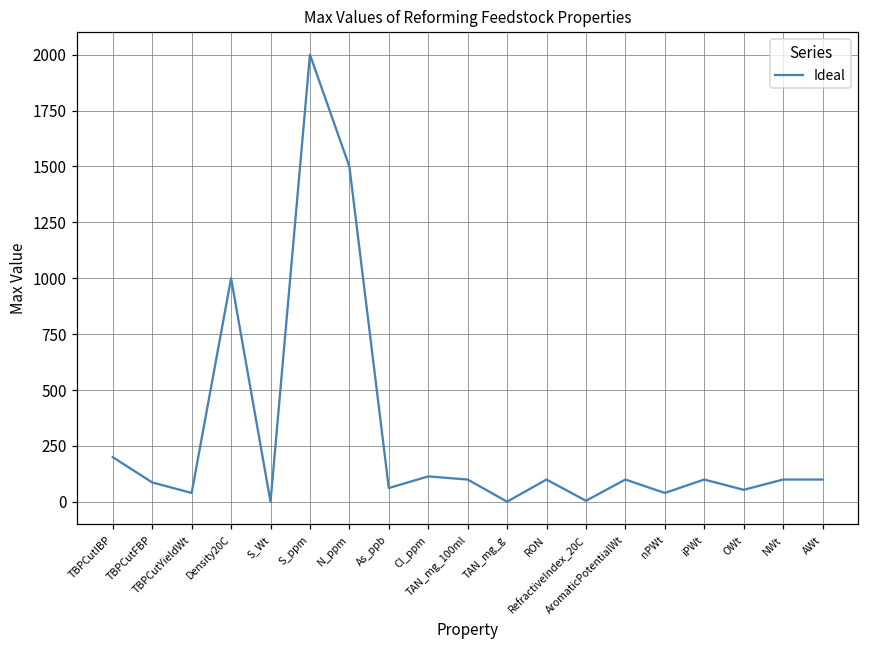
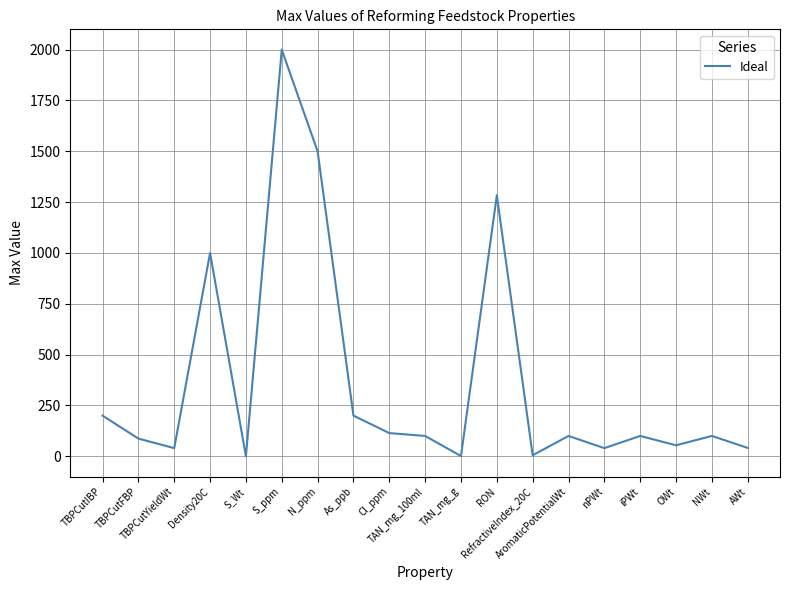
  {
    "TBPCutIBP": 200,
    "TBPCutFBP": 90,
    "TBPCutYieldWt": 40,
    "Density20C": 1000,
    "S_Wt": 0,
    "S_ppm": 2000,
    "N_ppm": 1500,
-   "As_ppb": 60,
+   "As_ppb": 200,
    "Cl_ppm": 110,
    "TAN_mg_100ml": 100,
    "TAN_mg_g": 0,
-   "RON": 100,
+   "RON": 1280,
    "RefractiveIndex_20C": 10,
    "AromaticPotentialWt": 100,
    "nPWt": 40,
    "iPWt": 100,
    "OWt": 50,
    "NWt": 100,
-   "AWt": 100
+   "AWt": 40
  }
